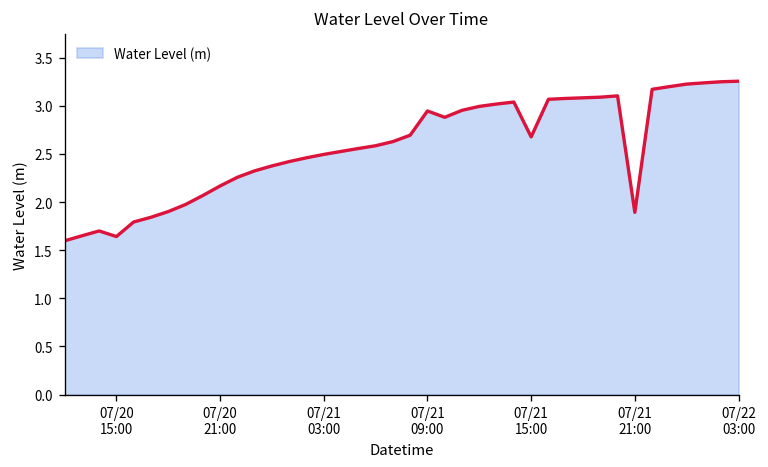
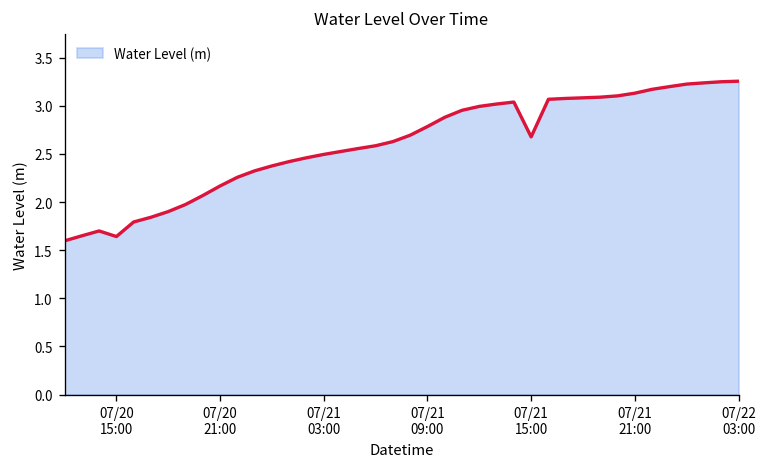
  {
    "07/20 15:00": 1.6,
    "07/20 21:00": 2.2,
    "07/21 03:00": 2.5,
-   "07/21 09:00": 2.9,
+   "07/21 09:00": 2.8,
    "07/21 15:00": 2.7,
-   "07/21 21:00": 1.9,
+   "07/21 21:00": 3.1,
    "07/22 03:00": 3.3
  }
